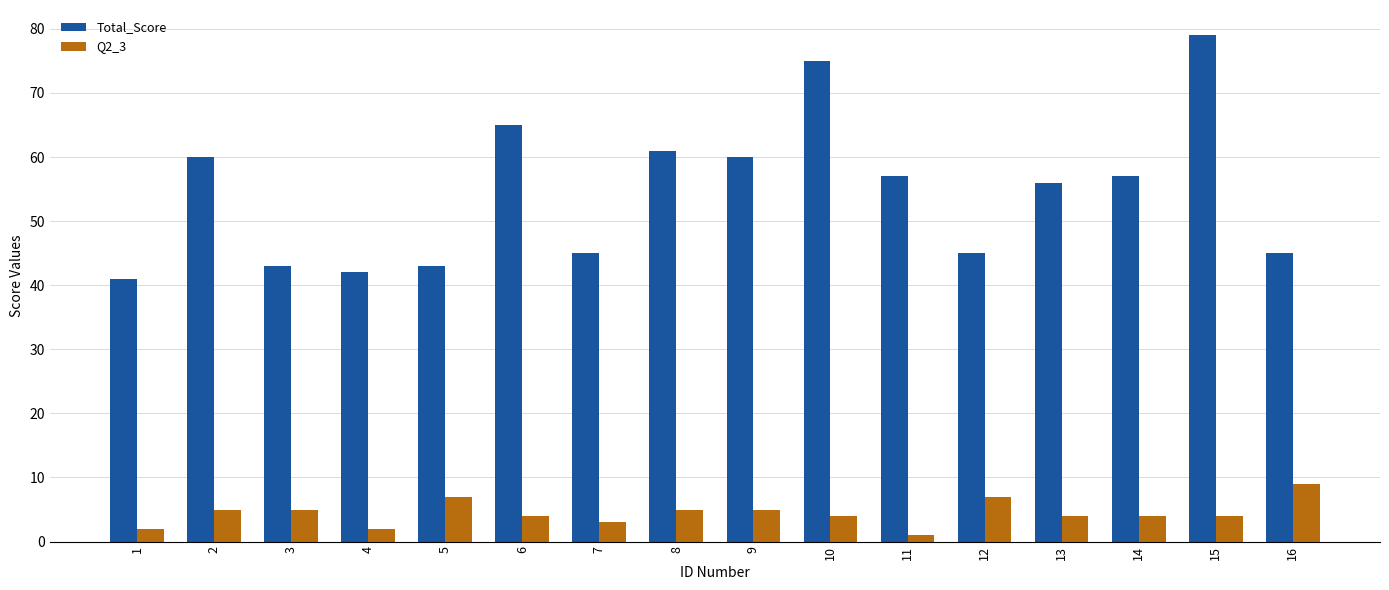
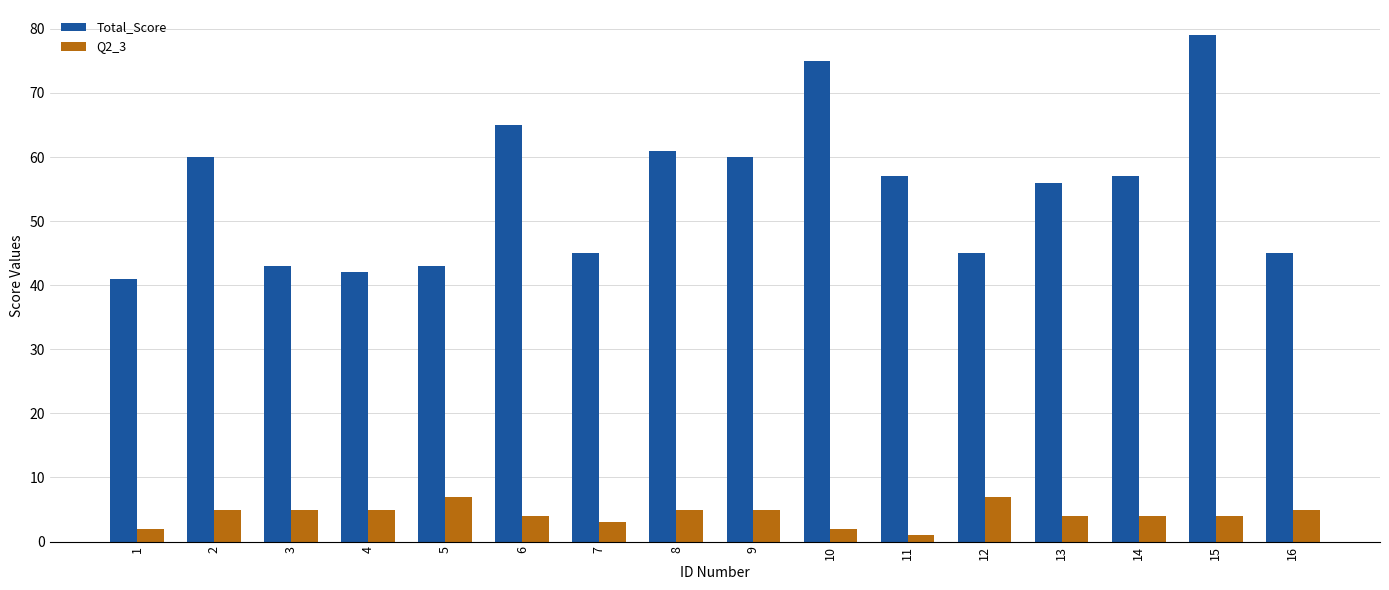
  {
    "Total_Score": {
      "1": 41,
      "2": 60,
      "3": 43,
      "4": 42,
      "5": 43,
      "6": 65,
      "7": 45,
      "8": 61,
      "9": 60,
      "10": 75,
      "11": 57,
      "12": 45,
      "13": 56,
      "14": 57,
      "15": 79,
      "16": 45
    },
    "Q2_3": {
      "1": 2,
      "2": 5,
      "3": 5,
-     "4": 2,
+     "4": 5,
      "5": 7,
      "6": 4,
      "7": 3,
      "8": 5,
      "9": 5,
-     "10": 4,
+     "10": 2,
      "11": 1,
      "12": 7,
      "13": 4,
      "14": 4,
      "15": 4,
-     "16": 9
+     "16": 5
    }
  }
